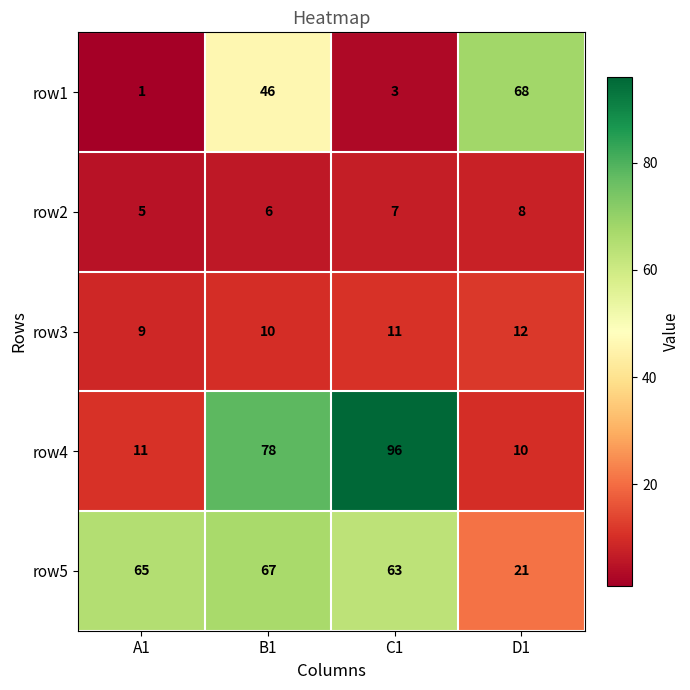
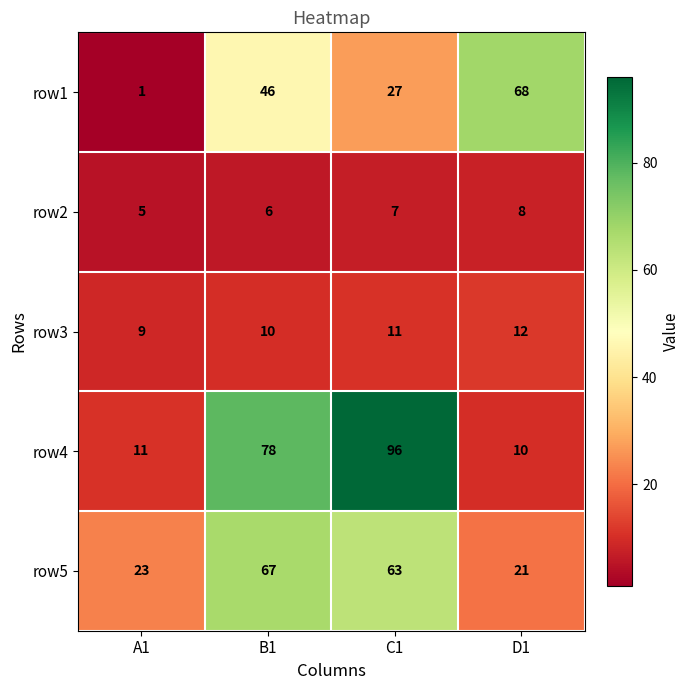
  {
    "row1": {
      "A1": 1,
      "B1": 46,
-     "C1": 3,
+     "C1": 27,
      "D1": 68
    },
    "row2": {
      "A1": 5,
      "B1": 6,
      "C1": 7,
      "D1": 8
    },
    "row3": {
      "A1": 9,
      "B1": 10,
      "C1": 11,
      "D1": 12
    },
    "row4": {
      "A1": 11,
      "B1": 78,
      "C1": 96,
      "D1": 10
    },
    "row5": {
-     "A1": 65,
+     "A1": 23,
      "B1": 67,
      "C1": 63,
      "D1": 21
    }
  }
